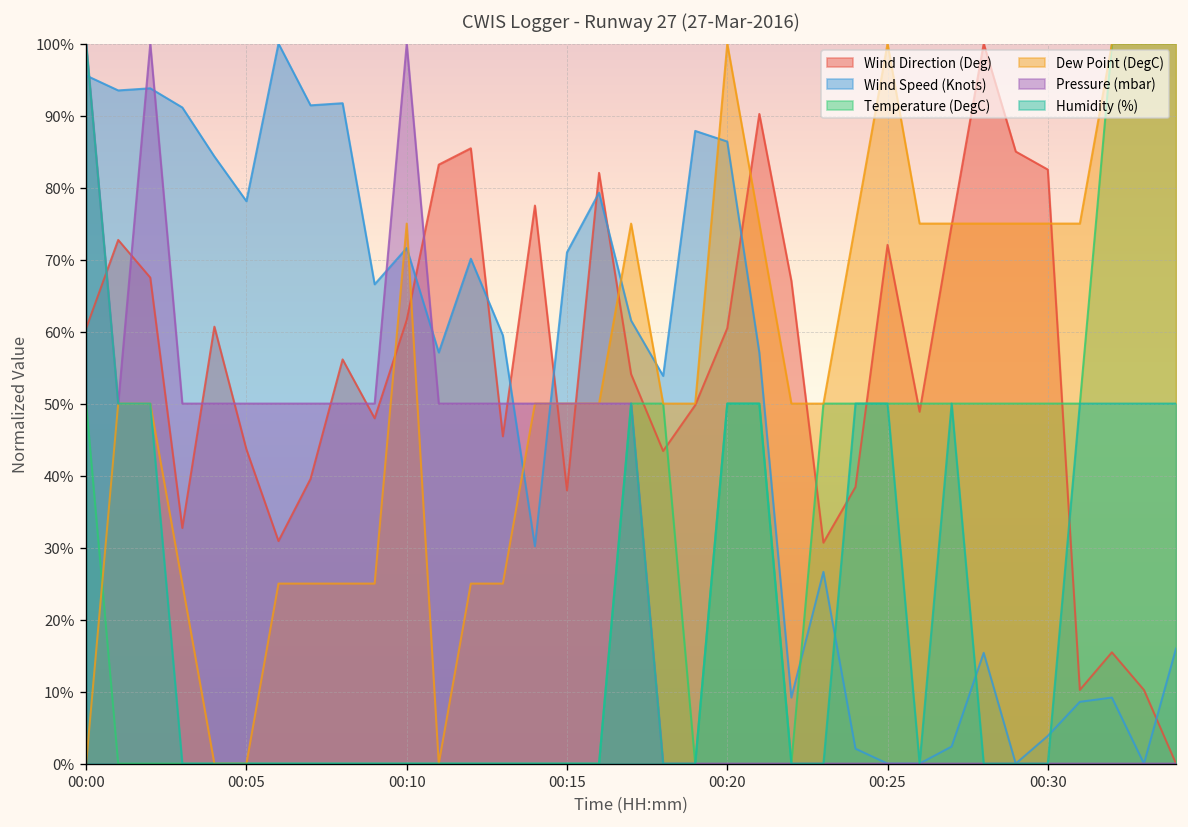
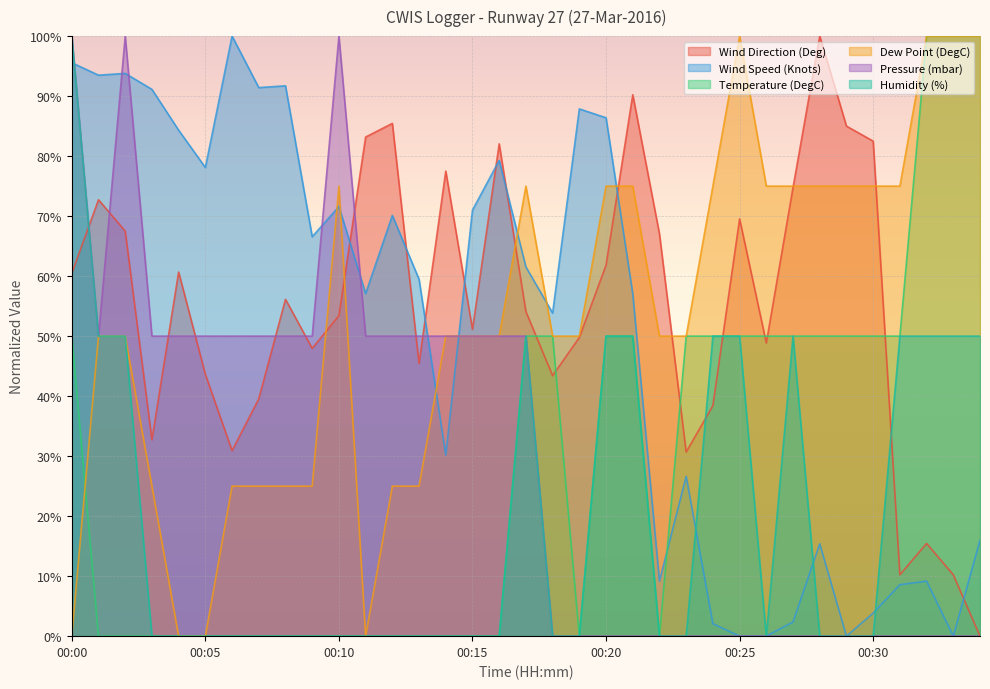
  {
    "Wind Direction (Deg)": {
      "00:00": "60%",
      "00:05": "44%",
-     "00:10": "62%",
-     "00:15": "38%",
-     "00:20": "60%",
-     "00:25": "72%",
+     "00:10": "53%",
+     "00:15": "51%",
+     "00:20": "62%",
+     "00:25": "70%",
      "00:30": "83%"
    },
    "Dew Point (DegC)": {
      "00:00": "0%",
      "00:10": "75%",
-     "00:20": "100%",
+     "00:20": "75%",
      "00:25": "100%",
      "00:30": "75%"
    },
    "Pressure (mbar)": {
      "00:05": "50%",
      "00:10": "100%",
      "00:20": "0%"
    }
  }
